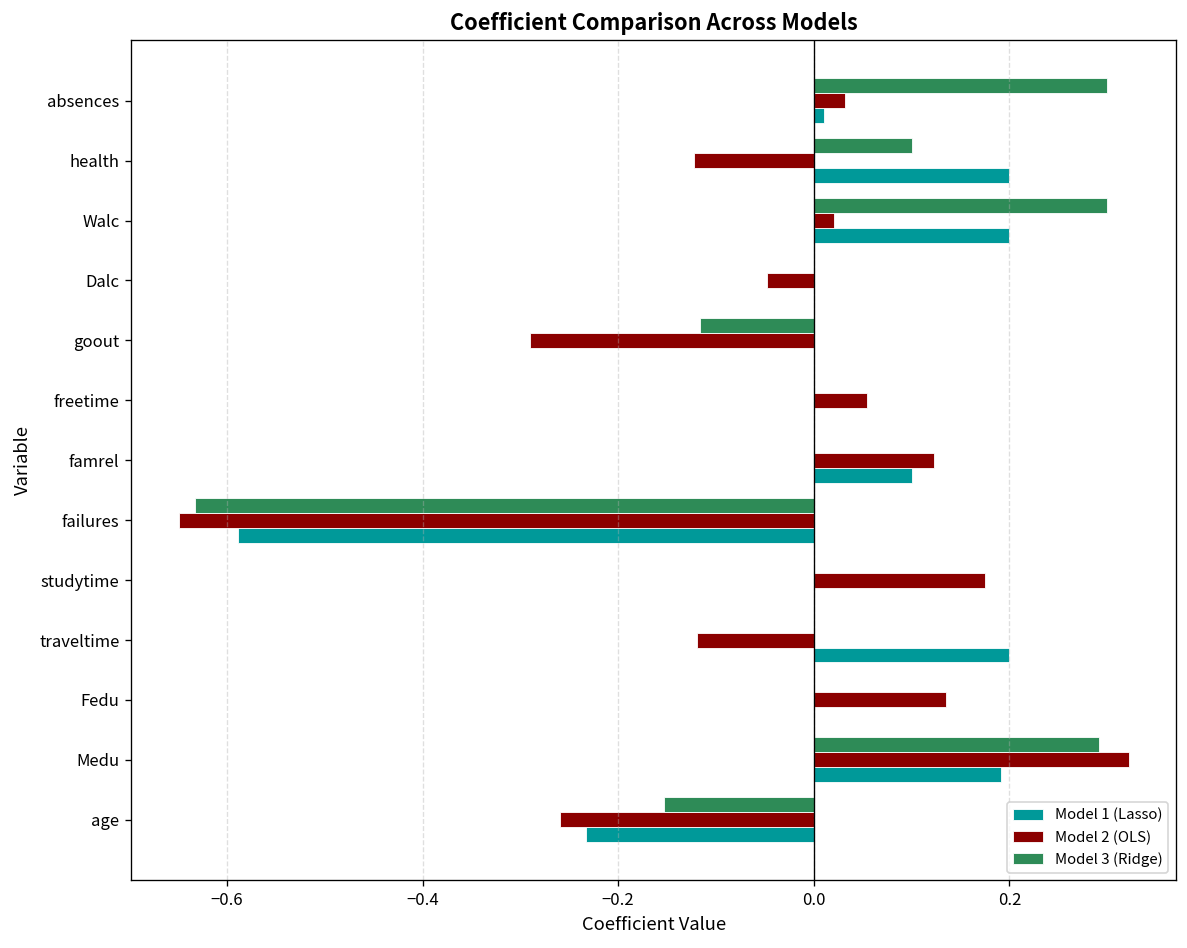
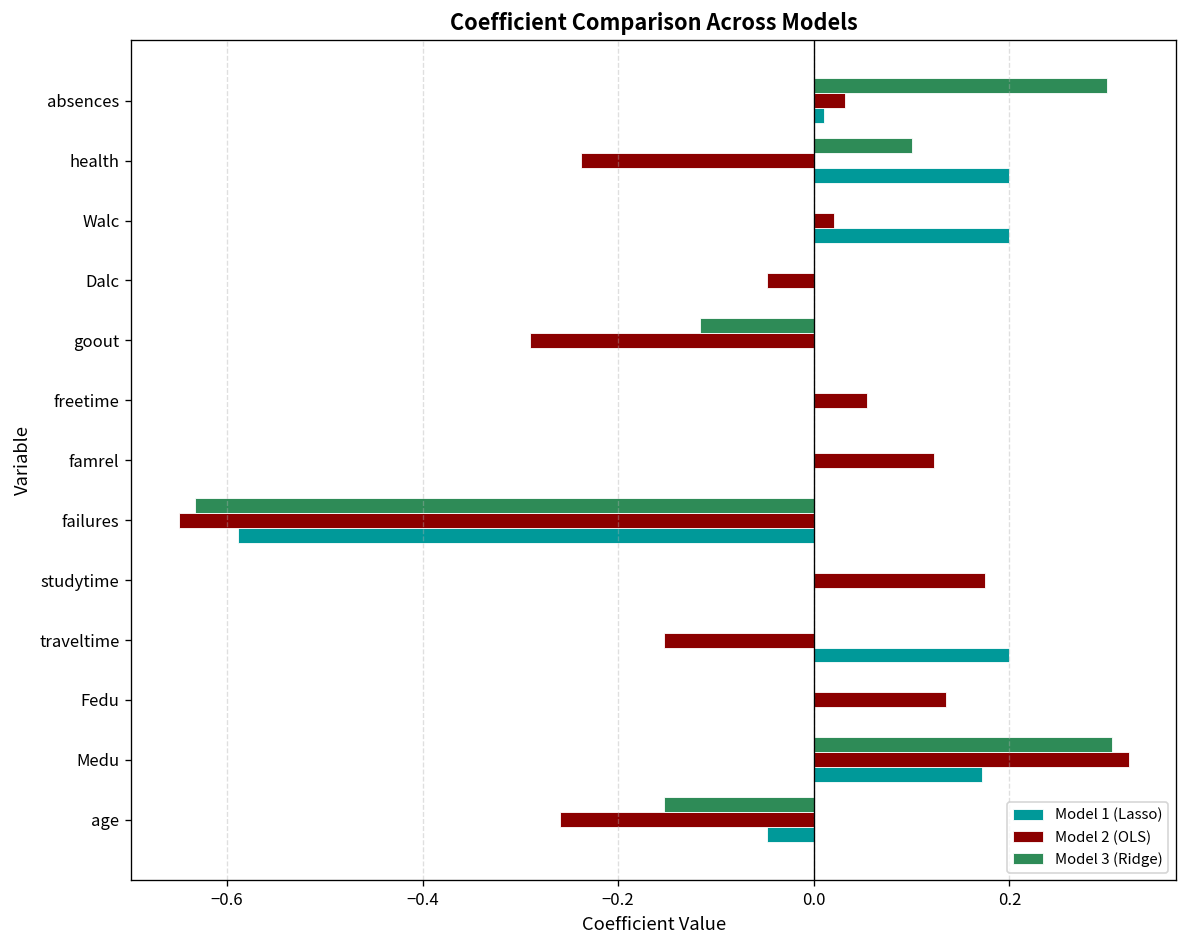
  {
    "Model 1 (Lasso)": {
      "absences": 0.01,
      "health": 0.20,
      "Walc": 0.20,
      "Dalc": 0.00,
      "goout": 0.00,
      "freetime": 0.00,
-     "famrel": 0.1,
+     "famrel": 0.0,
      "failures": -0.59,
      "studytime": 0.00,
      "traveltime": 0.20,
      "Fedu": 0.00,
-     "Medu": 0.19,
-     "age": -0.23
+     "Medu": 0.17,
+     "age": -0.05
    },
    "Model 2 (OLS)": {
      "absences": 0.03,
-     "health": -0.12,
+     "health": -0.24,
      "Walc": 0.02,
      "Dalc": -0.05,
      "goout": -0.29,
      "freetime": 0.05,
      "famrel": 0.12,
      "failures": -0.65,
      "studytime": 0.18,
-     "traveltime": -0.12,
+     "traveltime": -0.15,
      "Fedu": 0.14,
      "Medu": 0.32,
      "age": -0.26
    },
    "Model 3 (Ridge)": {
      "absences": 0.30,
      "health": 0.10,
-     "Walc": 0.3,
+     "Walc": 0.0,
      "Dalc": 0.00,
      "goout": -0.12,
      "freetime": 0.00,
      "famrel": 0.00,
      "failures": -0.63,
      "studytime": 0.00,
      "traveltime": 0.00,
      "Fedu": 0.00,
-     "Medu": 0.29,
+     "Medu": 0.30,
      "age": -0.15
    }
  }
